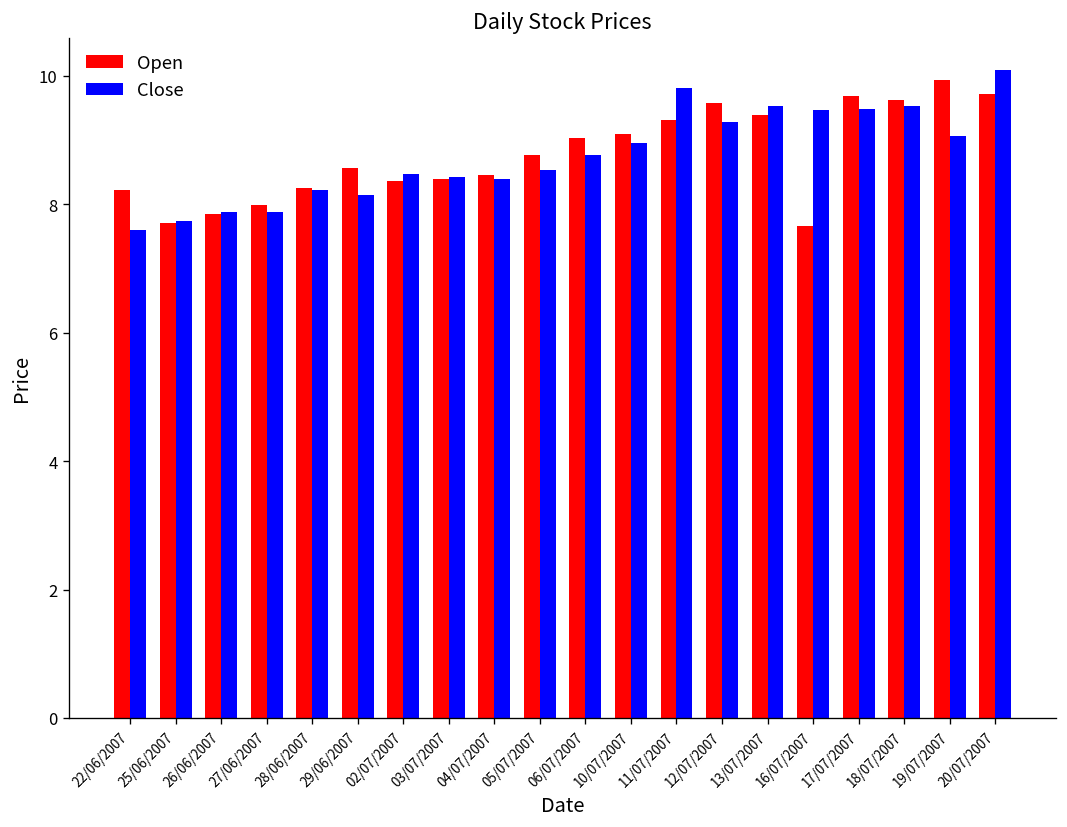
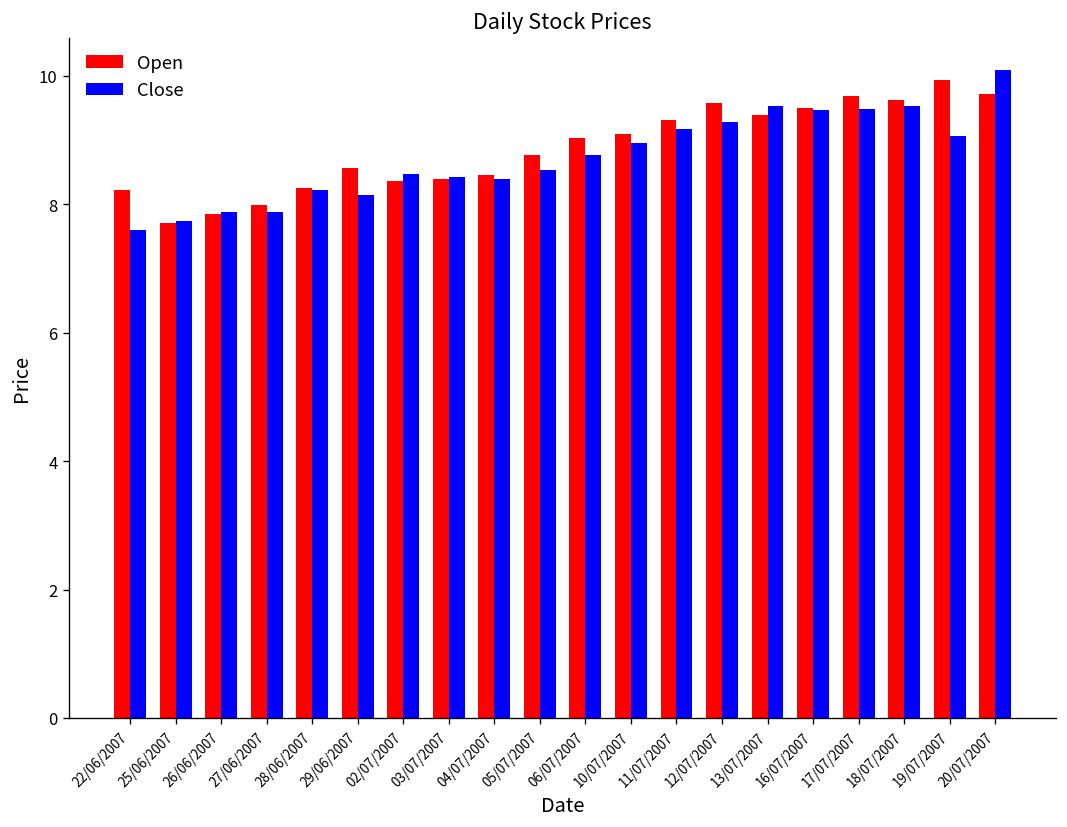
  {
    "Open": {
      "22/06/2007": 8.2,
      "25/06/2007": 7.7,
      "26/06/2007": 7.8,
      "27/06/2007": 8.0,
      "28/06/2007": 8.3,
      "29/06/2007": 8.6,
      "02/07/2007": 8.4,
      "03/07/2007": 8.4,
      "04/07/2007": 8.5,
      "05/07/2007": 8.8,
      "06/07/2007": 9.0,
      "10/07/2007": 9.1,
      "11/07/2007": 9.3,
      "12/07/2007": 9.6,
      "13/07/2007": 9.4,
-     "16/07/2007": 7.7,
+     "16/07/2007": 9.5,
      "17/07/2007": 9.7,
      "18/07/2007": 9.6,
      "19/07/2007": 9.9,
      "20/07/2007": 9.7
    },
    "Close": {
      "22/06/2007": 7.6,
      "25/06/2007": 7.7,
      "26/06/2007": 7.9,
      "27/06/2007": 7.9,
      "28/06/2007": 8.2,
      "29/06/2007": 8.2,
      "02/07/2007": 8.5,
      "03/07/2007": 8.4,
      "04/07/2007": 8.4,
      "05/07/2007": 8.5,
      "06/07/2007": 8.8,
      "10/07/2007": 9.0,
-     "11/07/2007": 9.8,
+     "11/07/2007": 9.2,
      "12/07/2007": 9.3,
      "13/07/2007": 9.5,
      "16/07/2007": 9.5,
      "17/07/2007": 9.5,
      "18/07/2007": 9.5,
      "19/07/2007": 9.1,
      "20/07/2007": 10.1
    }
  }
